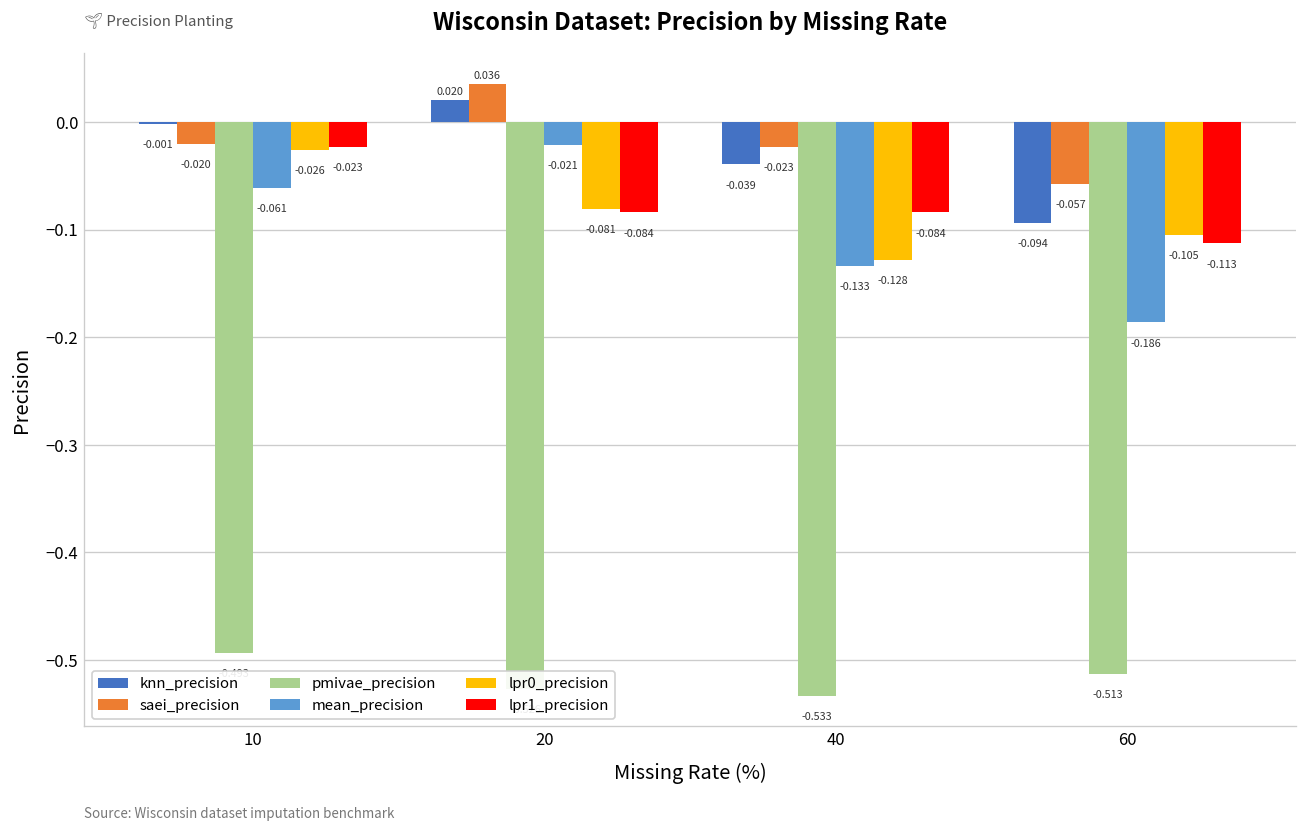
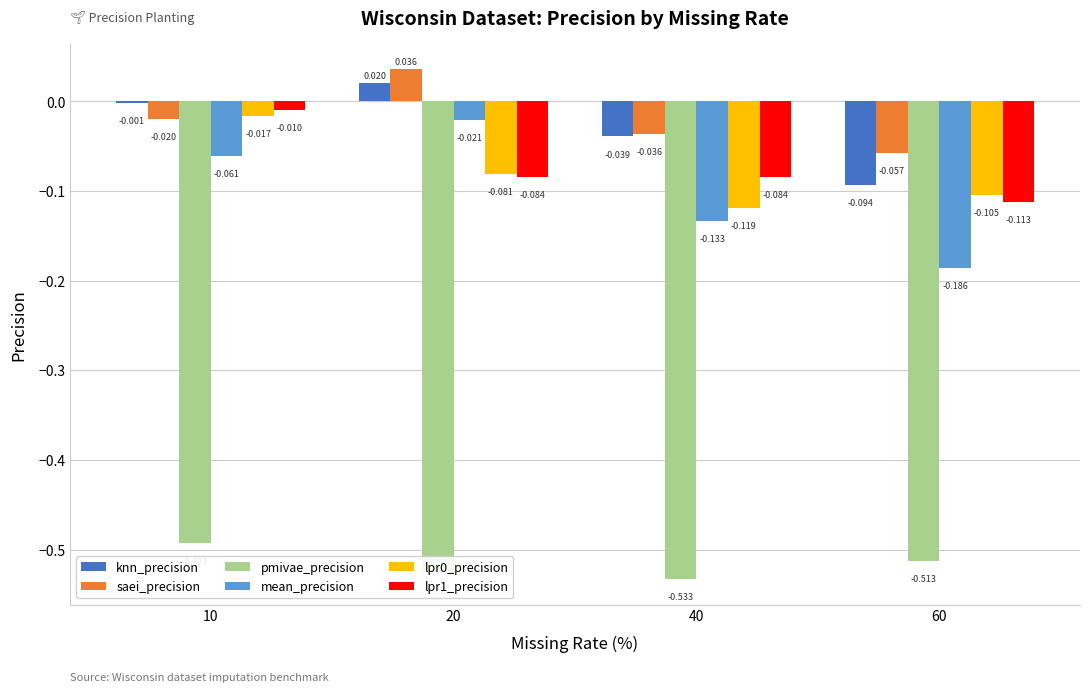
  {
    "saei_precision": {
      "10": -0.020,
      "20": 0.036,
-     "40": -0.023,
+     "40": -0.036,
      "60": -0.057
    },
    "pmivae_precision": {
      "40": -0.533,
      "60": -0.513
    },
    "lpr0_precision": {
-     "10": -0.026,
+     "10": -0.017,
      "20": -0.081,
-     "40": -0.128,
+     "40": -0.119,
      "60": -0.105
    },
    "lpr1_precision": {
-     "10": -0.023,
+     "10": -0.010,
      "20": -0.084,
      "40": -0.084,
      "60": -0.113
    }
  }
